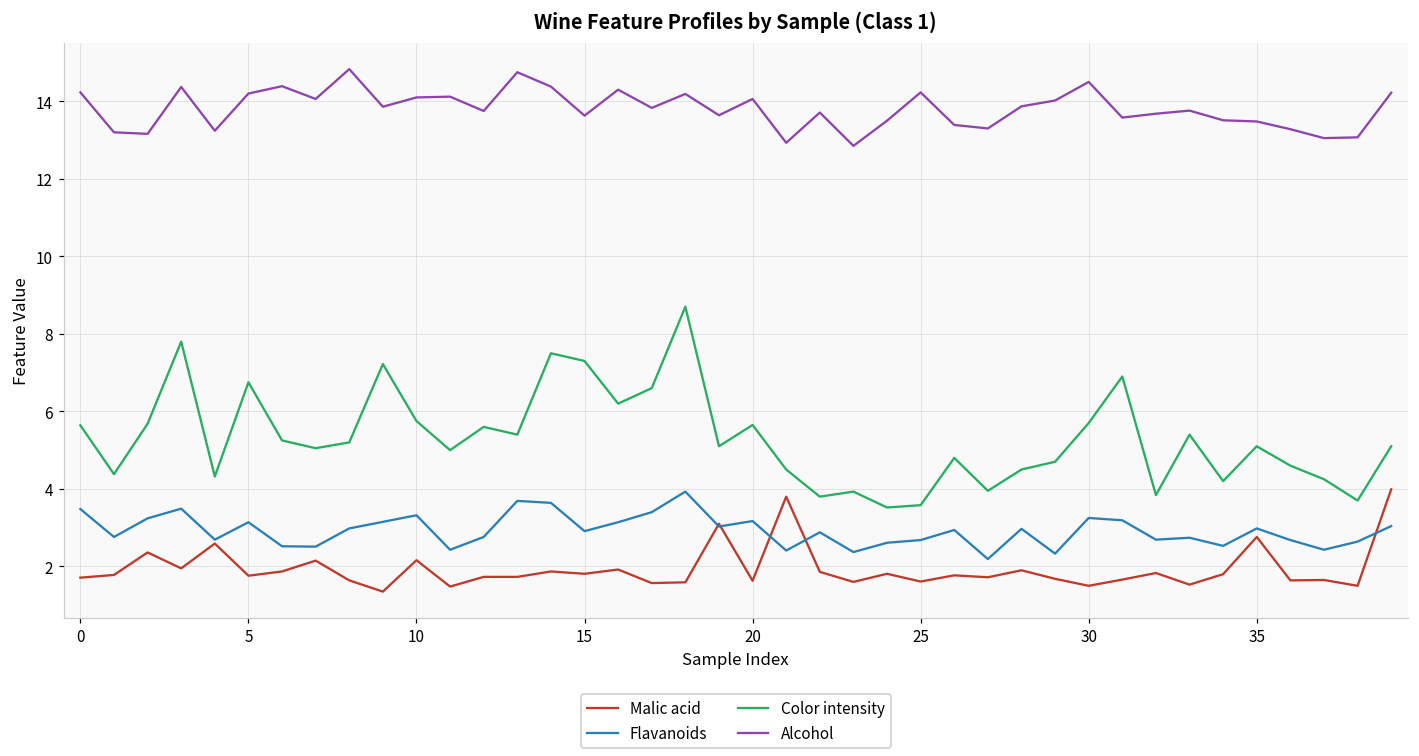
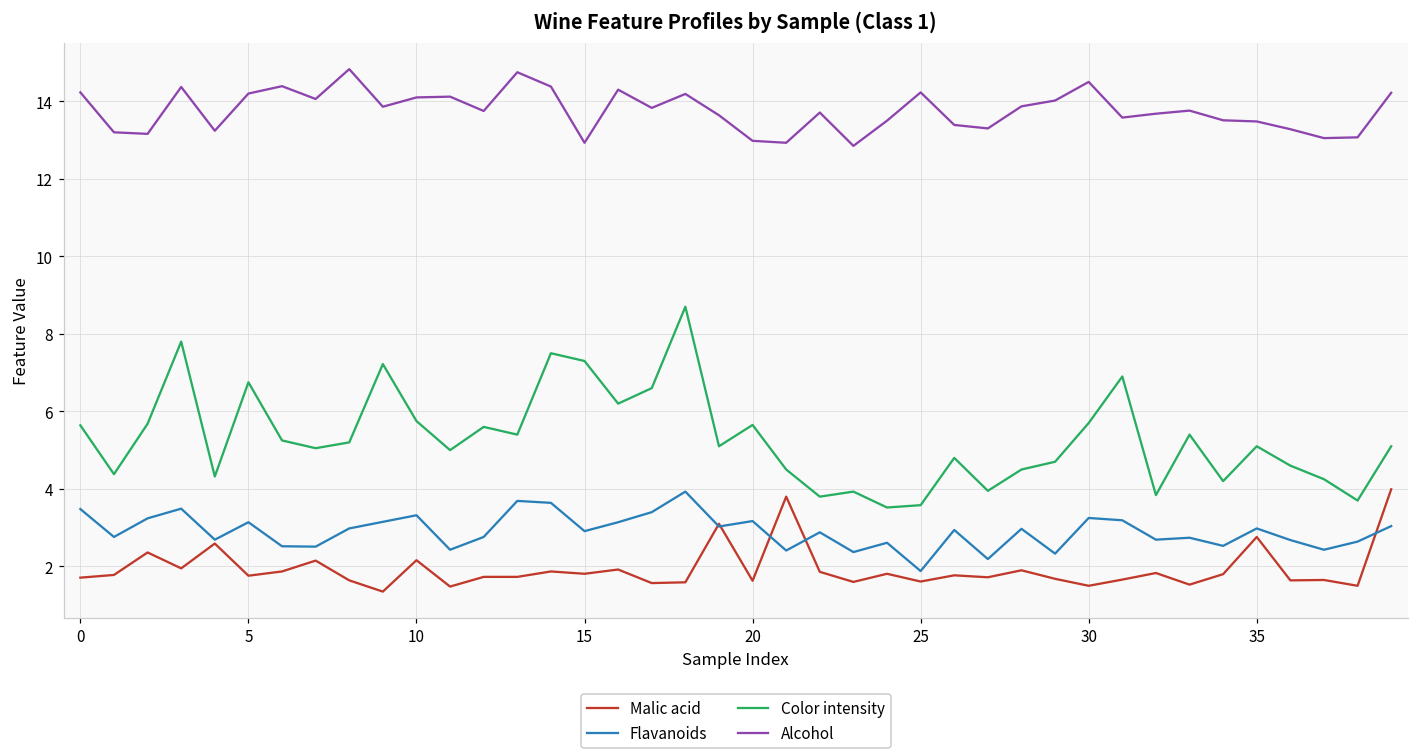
  {
    "Malic acid": {
      "0": 1.7,
      "5": 1.8,
      "10": 2.2,
      "15": 1.8,
      "20": 1.6,
      "25": 1.6,
      "30": 1.5,
      "35": 2.8
    },
    "Flavanoids": {
      "0": 3.5,
      "5": 3.1,
      "10": 3.3,
      "15": 2.9,
      "20": 3.2,
-     "25": 2.7,
+     "25": 1.9,
      "30": 3.3,
      "35": 3.0
    },
    "Color intensity": {
      "0": 5.6,
      "5": 6.8,
      "10": 5.8,
      "15": 7.3,
      "20": 5.7,
      "25": 3.6,
      "30": 5.7,
      "35": 5.1
    },
    "Alcohol": {
      "0": 14.2,
      "5": 14.2,
      "10": 14.1,
-     "15": 13.6,
-     "20": 14.1,
+     "15": 12.9,
+     "20": 13.0,
      "25": 14.2,
      "30": 14.5,
      "35": 13.5
    }
  }
